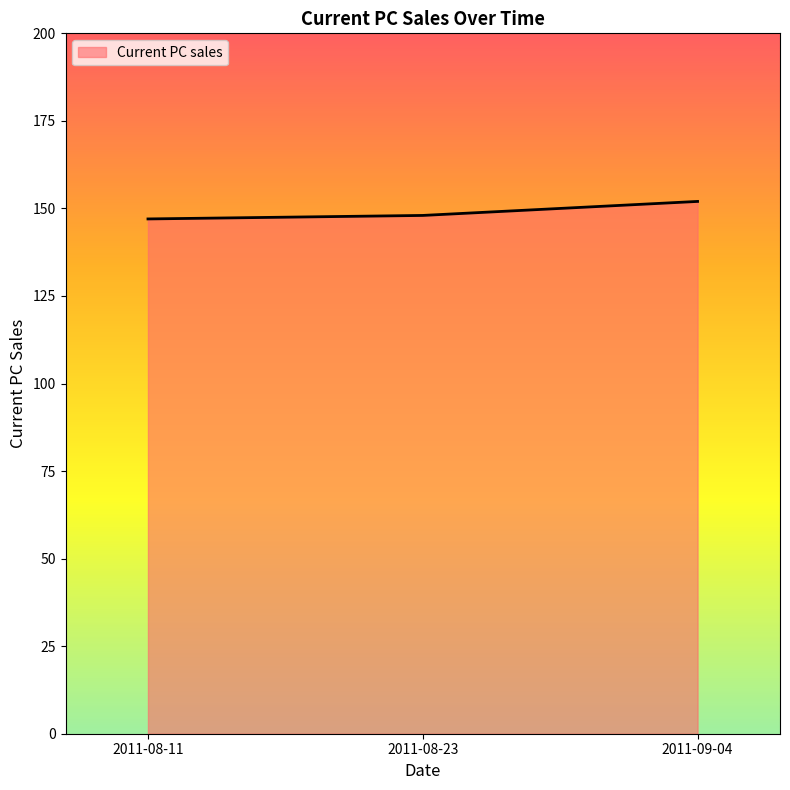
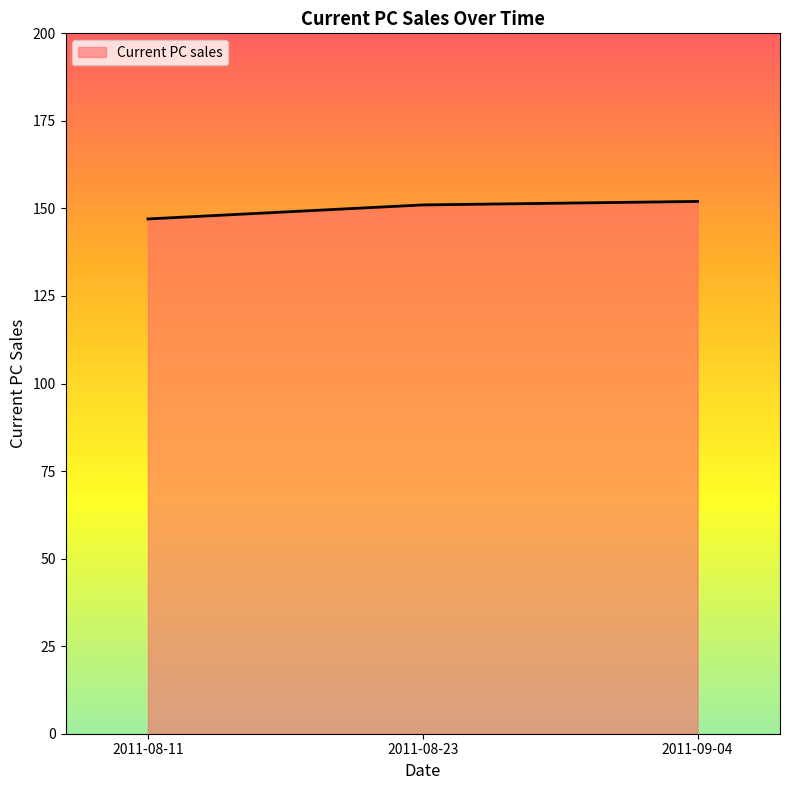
  {
    "2011-08-11": 147,
-   "2011-08-23": 148,
+   "2011-08-23": 151,
    "2011-09-04": 152
  }
